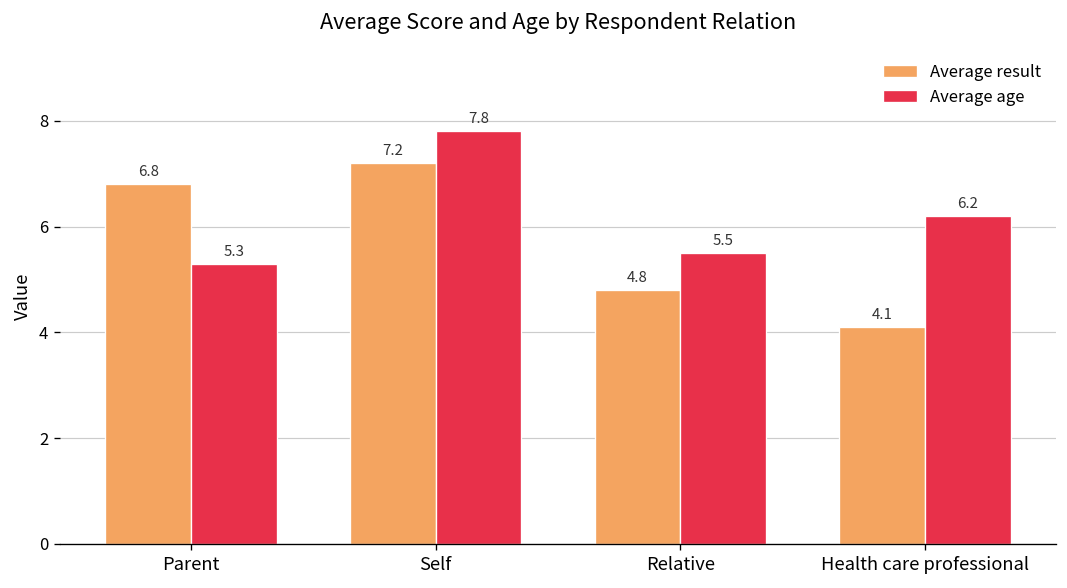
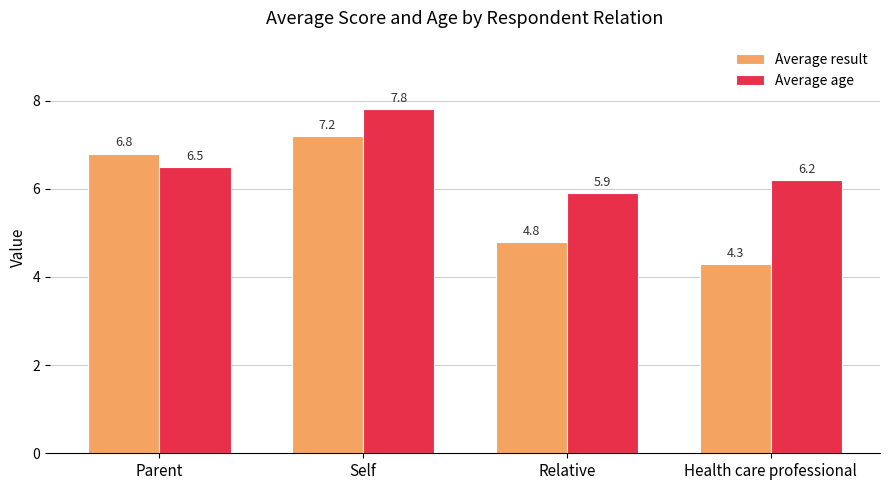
  {
    "Average result": {
      "Parent": 6.8,
      "Self": 7.2,
      "Relative": 4.8,
-     "Health care professional": 4.1
+     "Health care professional": 4.3
    },
    "Average age": {
-     "Parent": 5.3,
+     "Parent": 6.5,
      "Self": 7.8,
-     "Relative": 5.5,
+     "Relative": 5.9,
      "Health care professional": 6.2
    }
  }
